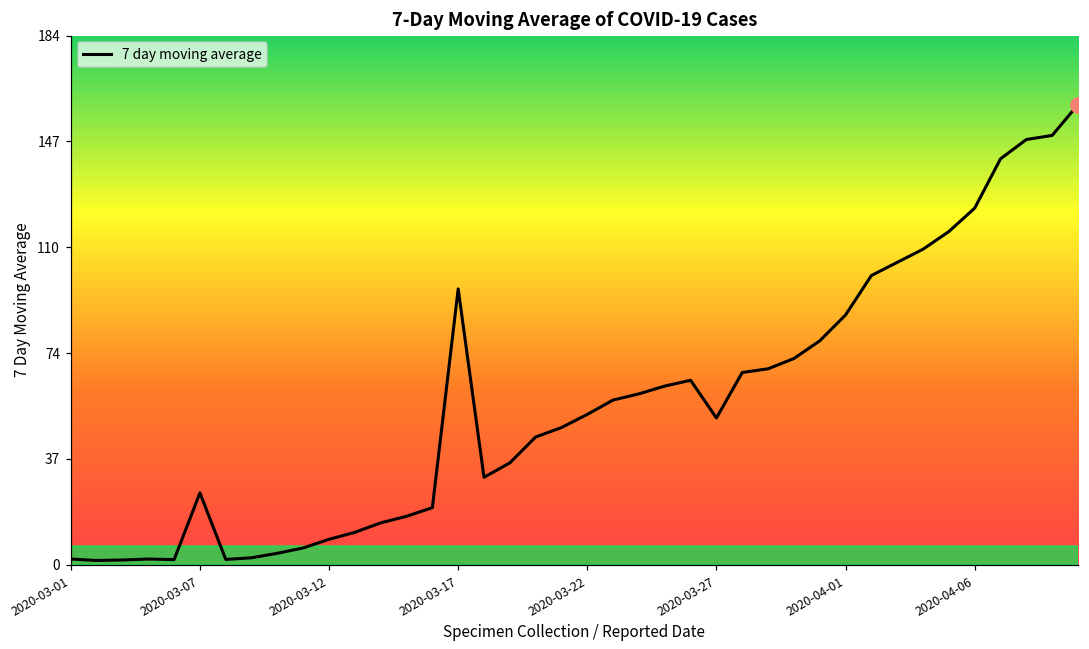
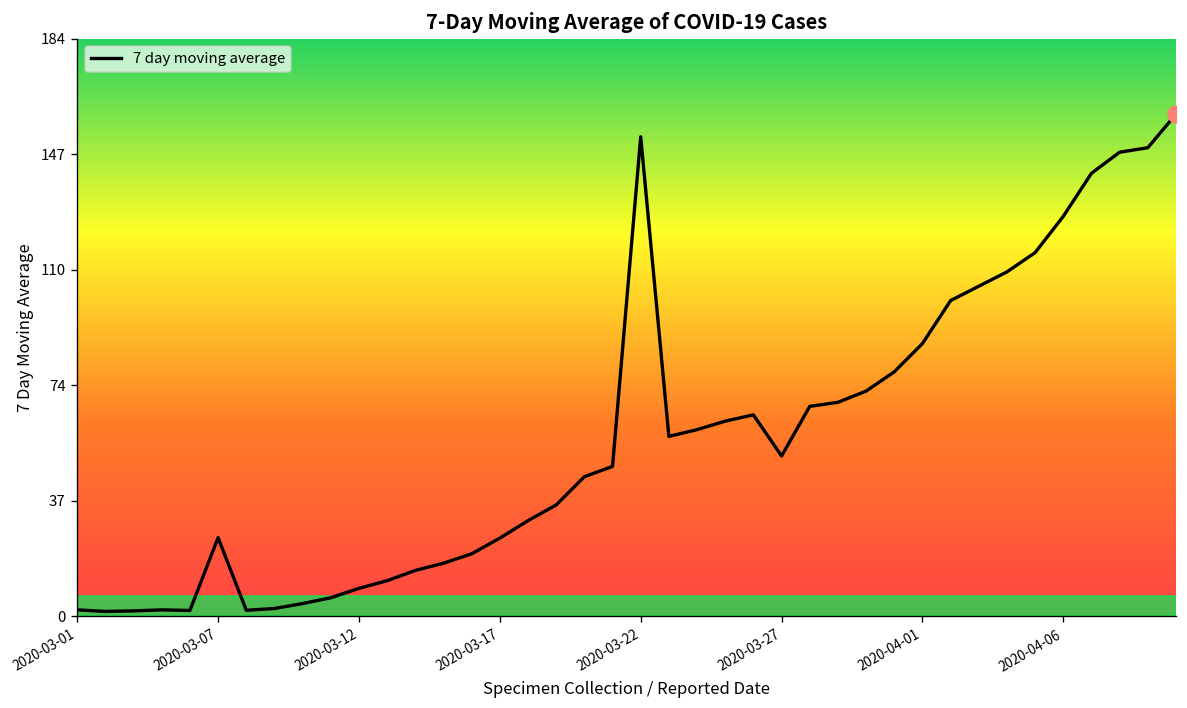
  {
    "7 day moving average": {
      "2020-03-07": 25,
      "2020-03-12": 9,
-     "2020-03-17": 96,
-     "2020-03-22": 52,
+     "2020-03-17": 25,
+     "2020-03-22": 153,
      "2020-03-27": 51,
      "2020-04-01": 87,
-     "2020-04-06": 124
+     "2020-04-06": 127
    }
  }
